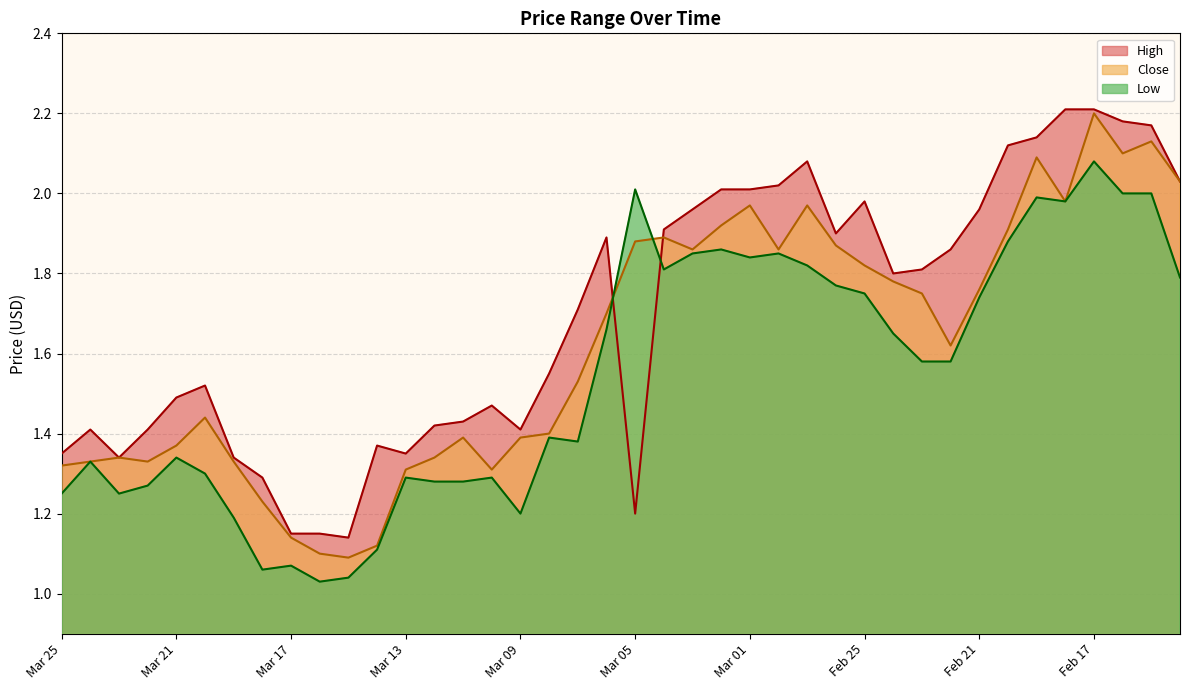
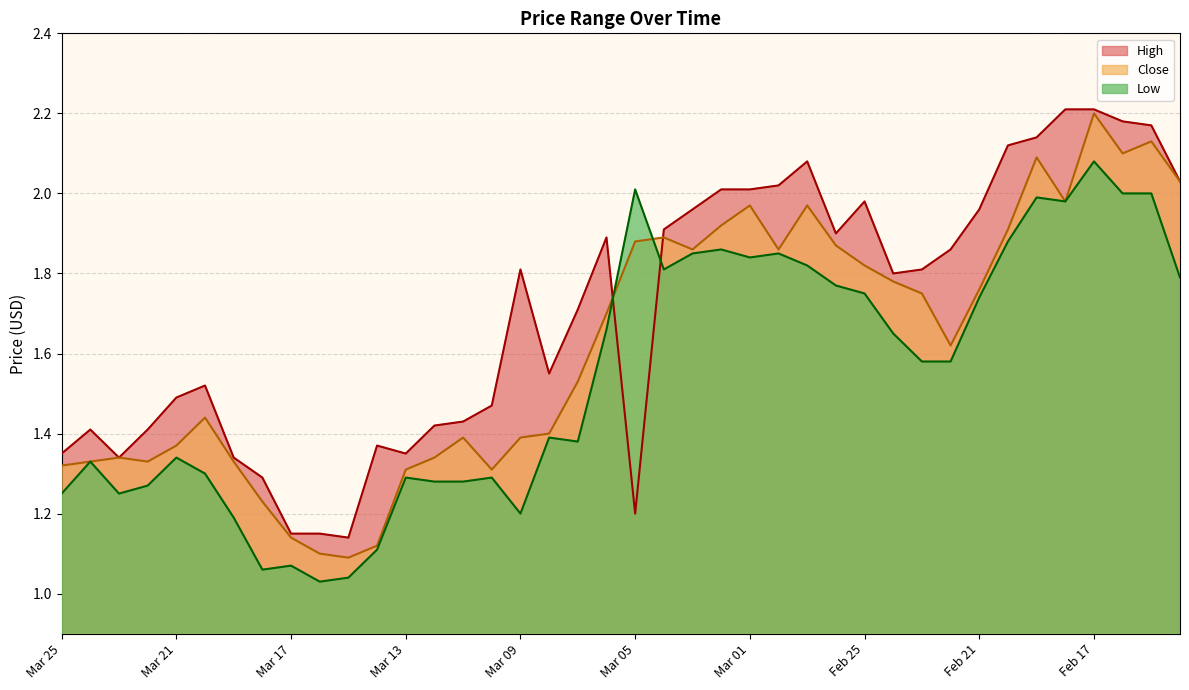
  {
    "High": {
      "Mar 25": 1.35,
      "Mar 21": 1.49,
      "Mar 17": 1.15,
      "Mar 13": 1.35,
-     "Mar 09": 1.41,
+     "Mar 09": 1.81,
      "Mar 05": 1.20,
      "Mar 01": 2.01,
      "Feb 25": 1.98,
      "Feb 21": 1.96,
      "Feb 17": 2.21
    },
    "Close": {
      "Mar 25": 1.32,
      "Mar 21": 1.37,
      "Mar 17": 1.14,
      "Mar 13": 1.31,
      "Mar 09": 1.39,
      "Mar 05": 1.88,
      "Mar 01": 1.97,
      "Feb 25": 1.82,
      "Feb 21": 1.76,
      "Feb 17": 2.20
    },
    "Low": {
      "Mar 25": 1.25,
      "Mar 21": 1.34,
      "Mar 17": 1.07,
      "Mar 13": 1.29,
      "Mar 09": 1.20,
      "Mar 05": 2.01,
      "Mar 01": 1.84,
      "Feb 25": 1.75,
      "Feb 21": 1.74,
      "Feb 17": 2.08
    }
  }
